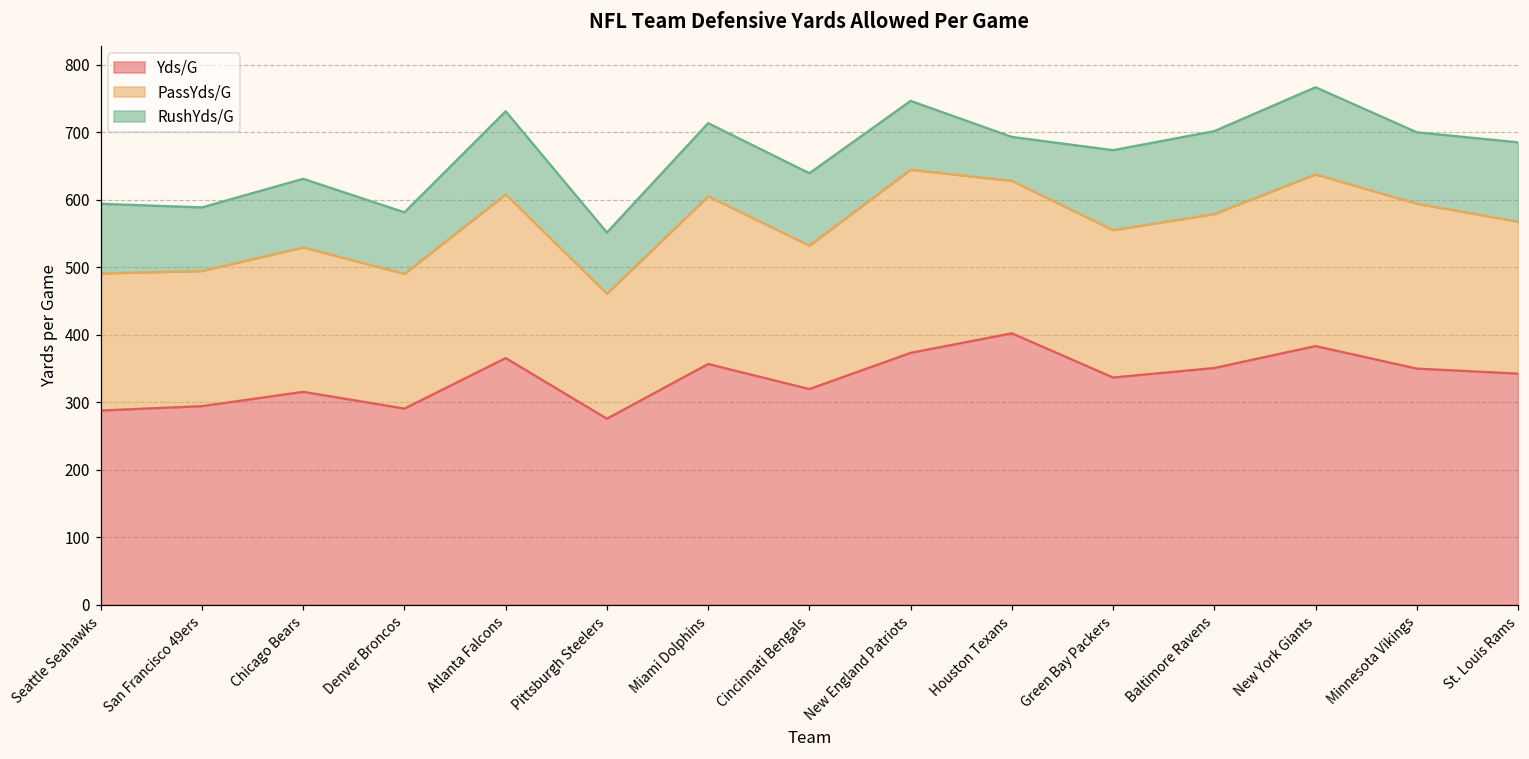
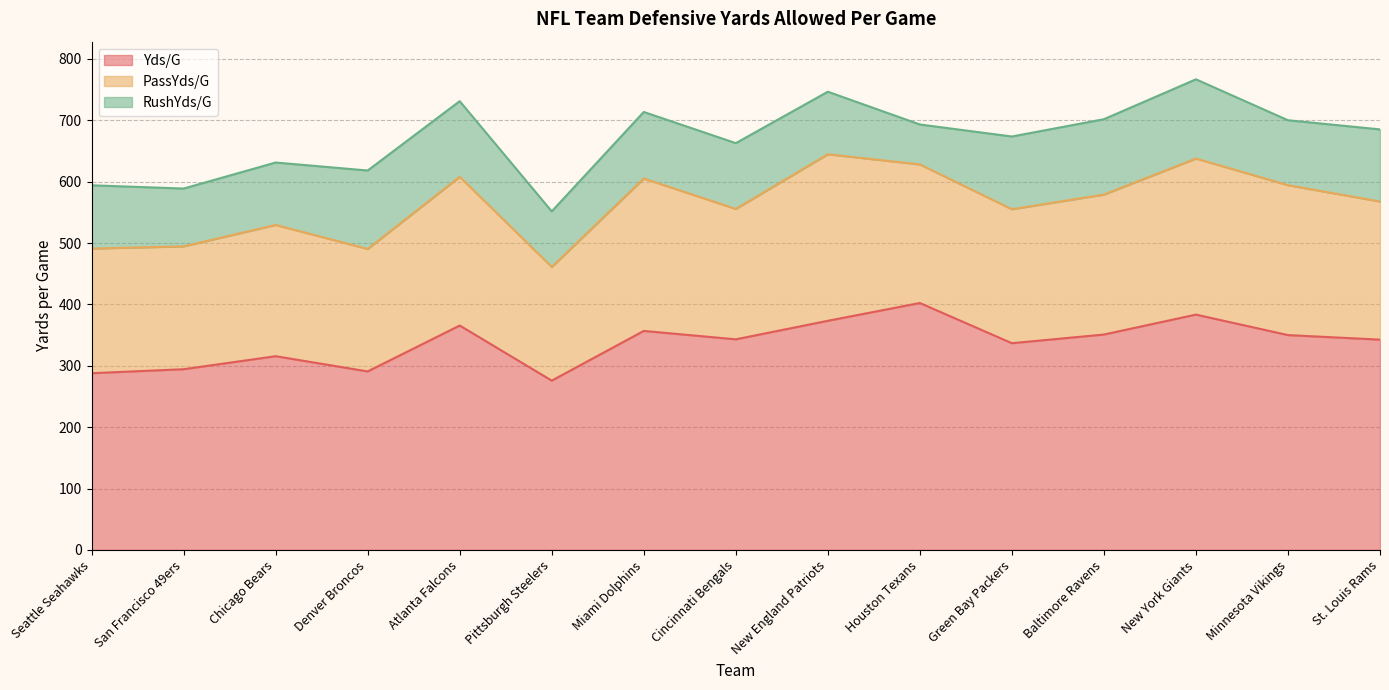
  {
    "Yds/G": {
      "Seattle Seahawks": 290,
      "San Francisco 49ers": 290,
      "Chicago Bears": 320,
      "Denver Broncos": 290,
      "Atlanta Falcons": 370,
      "Pittsburgh Steelers": 280,
      "Miami Dolphins": 360,
-     "Cincinnati Bengals": 320,
+     "Cincinnati Bengals": 340,
      "New England Patriots": 370,
      "Houston Texans": 400,
      "Green Bay Packers": 340,
      "Baltimore Ravens": 350,
      "New York Giants": 380,
      "Minnesota Vikings": 350,
      "St. Louis Rams": 340
    },
    "PassYds/G": {
      "Seattle Seahawks": 200,
      "San Francisco 49ers": 200,
      "Chicago Bears": 210,
      "Denver Broncos": 200,
      "Atlanta Falcons": 240,
      "Pittsburgh Steelers": 190,
      "Miami Dolphins": 250,
      "Cincinnati Bengals": 210,
      "New England Patriots": 270,
      "Houston Texans": 230,
      "Green Bay Packers": 220,
      "Baltimore Ravens": 230,
      "New York Giants": 250,
      "Minnesota Vikings": 240,
      "St. Louis Rams": 230
    },
    "RushYds/G": {
      "Seattle Seahawks": 100,
      "San Francisco 49ers": 90,
      "Chicago Bears": 100,
-     "Denver Broncos": 90,
+     "Denver Broncos": 130,
      "Atlanta Falcons": 120,
      "Pittsburgh Steelers": 90,
      "Miami Dolphins": 110,
      "Cincinnati Bengals": 110,
      "New England Patriots": 100,
      "Houston Texans": 70,
      "Green Bay Packers": 120,
      "Baltimore Ravens": 120,
      "New York Giants": 130,
      "Minnesota Vikings": 110,
      "St. Louis Rams": 120
    }
  }
